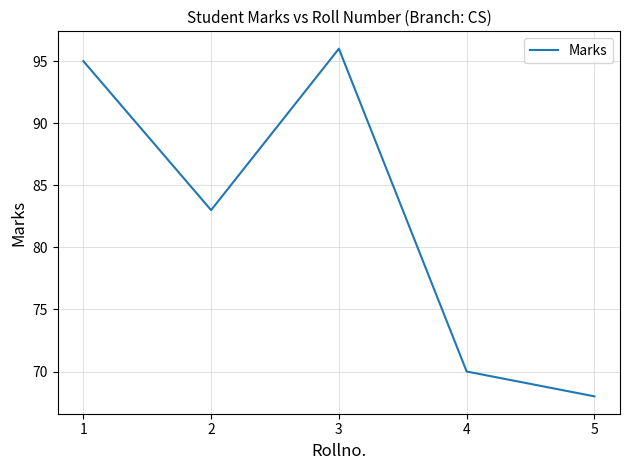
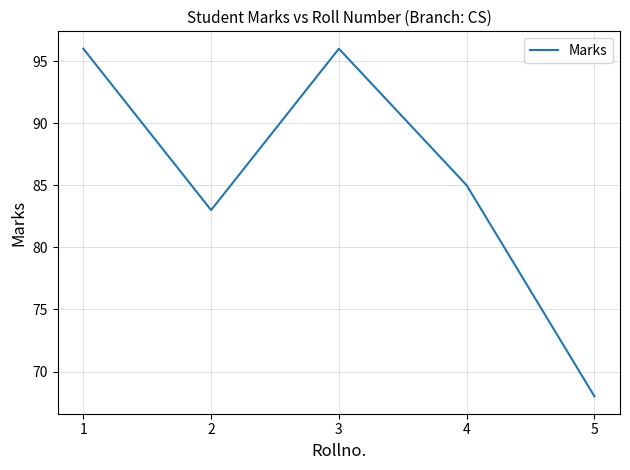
  {
-   "1": 95,
+   "1": 96,
    "2": 83,
    "3": 96,
-   "4": 70,
+   "4": 85,
    "5": 68
  }
